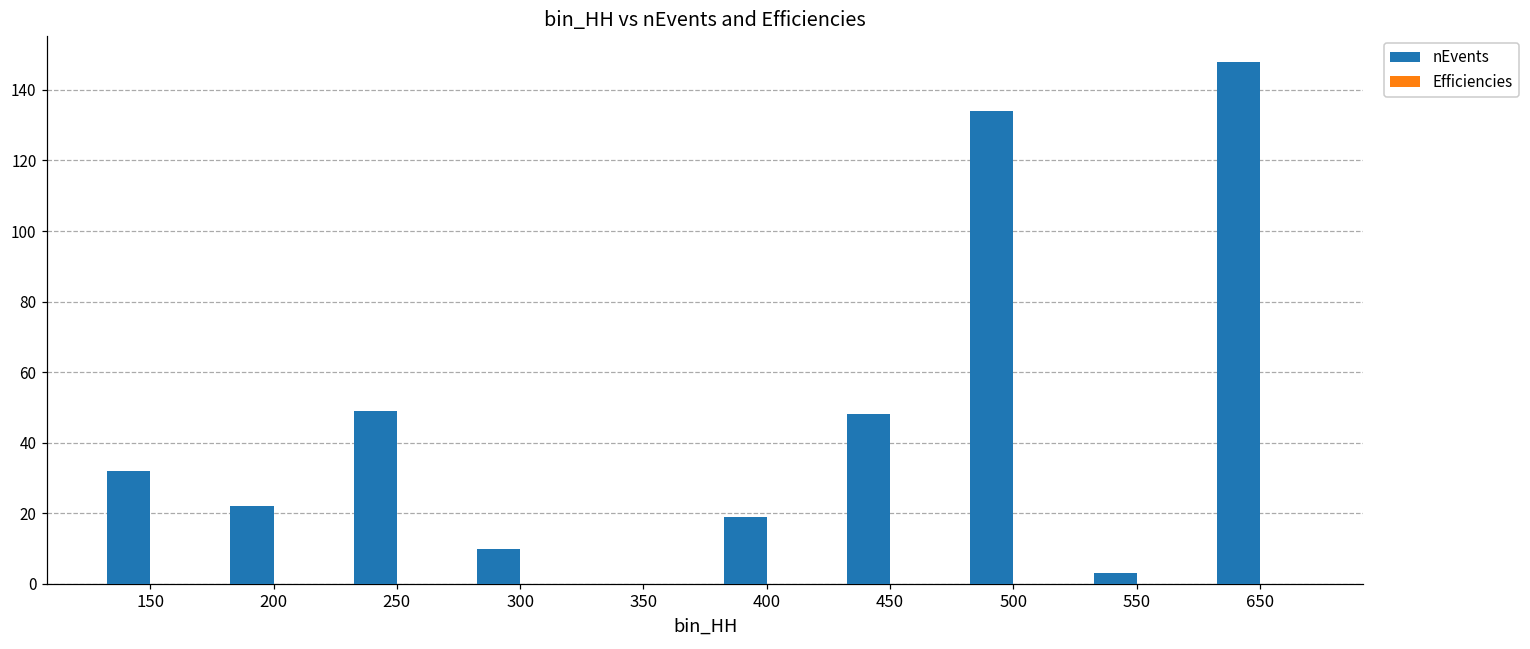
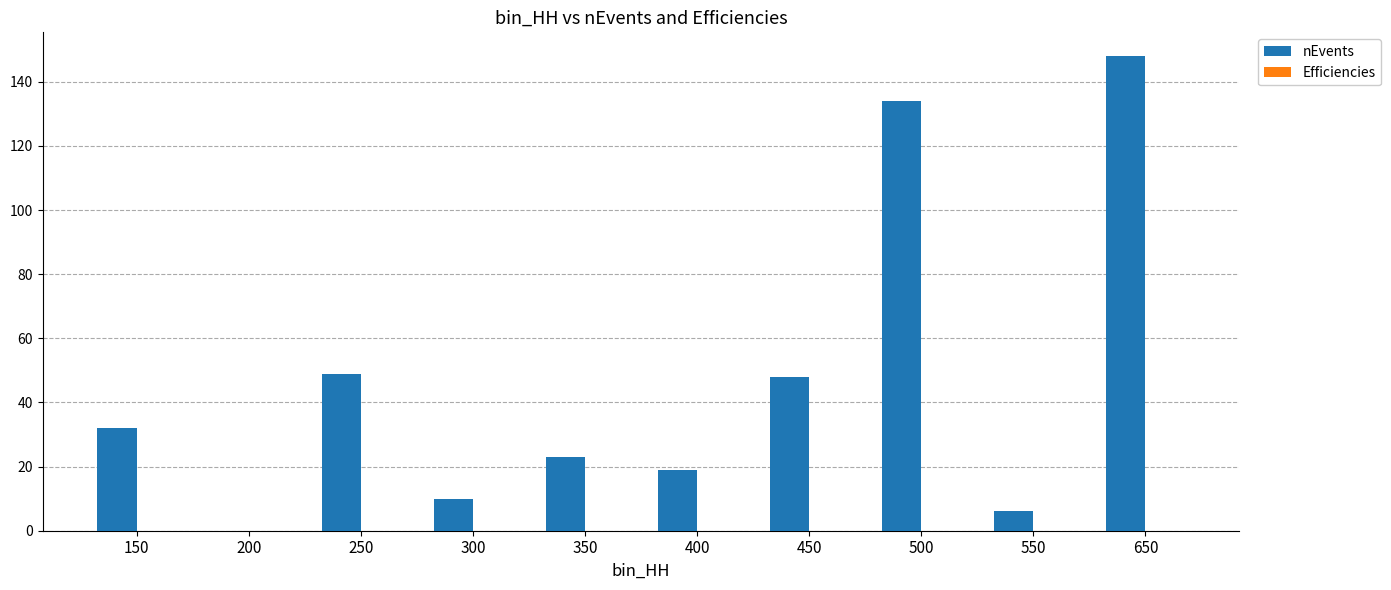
  {
    "nEvents": {
      "150": 32,
-     "200": 22,
+     "200": 0,
      "250": 49,
      "300": 10,
-     "350": 0,
+     "350": 23,
      "400": 19,
      "450": 48,
      "500": 134,
-     "550": 3,
+     "550": 6,
      "650": 148
    },
    "Efficiencies": {
      "150": 0,
      "200": 0,
      "250": 0,
      "300": 0,
      "350": 0,
      "400": 0,
      "450": 0
    }
  }
